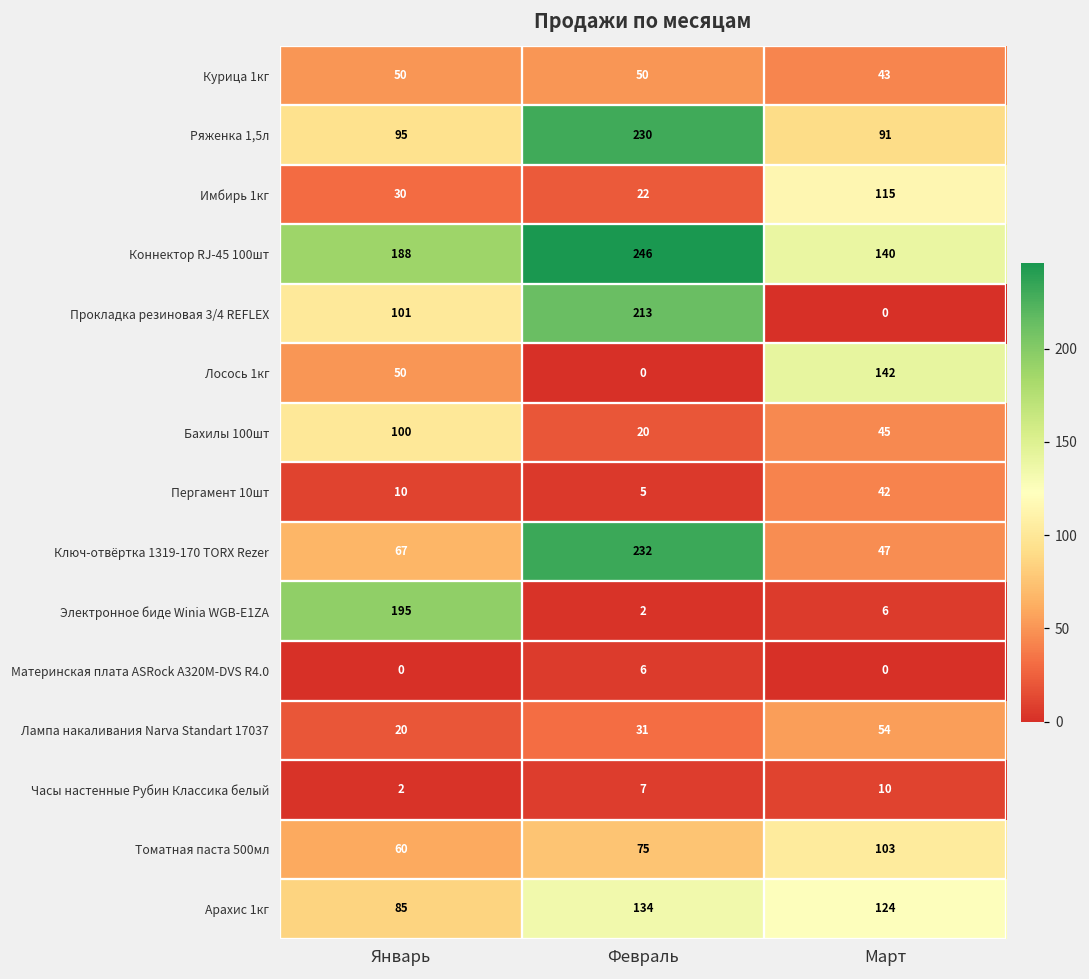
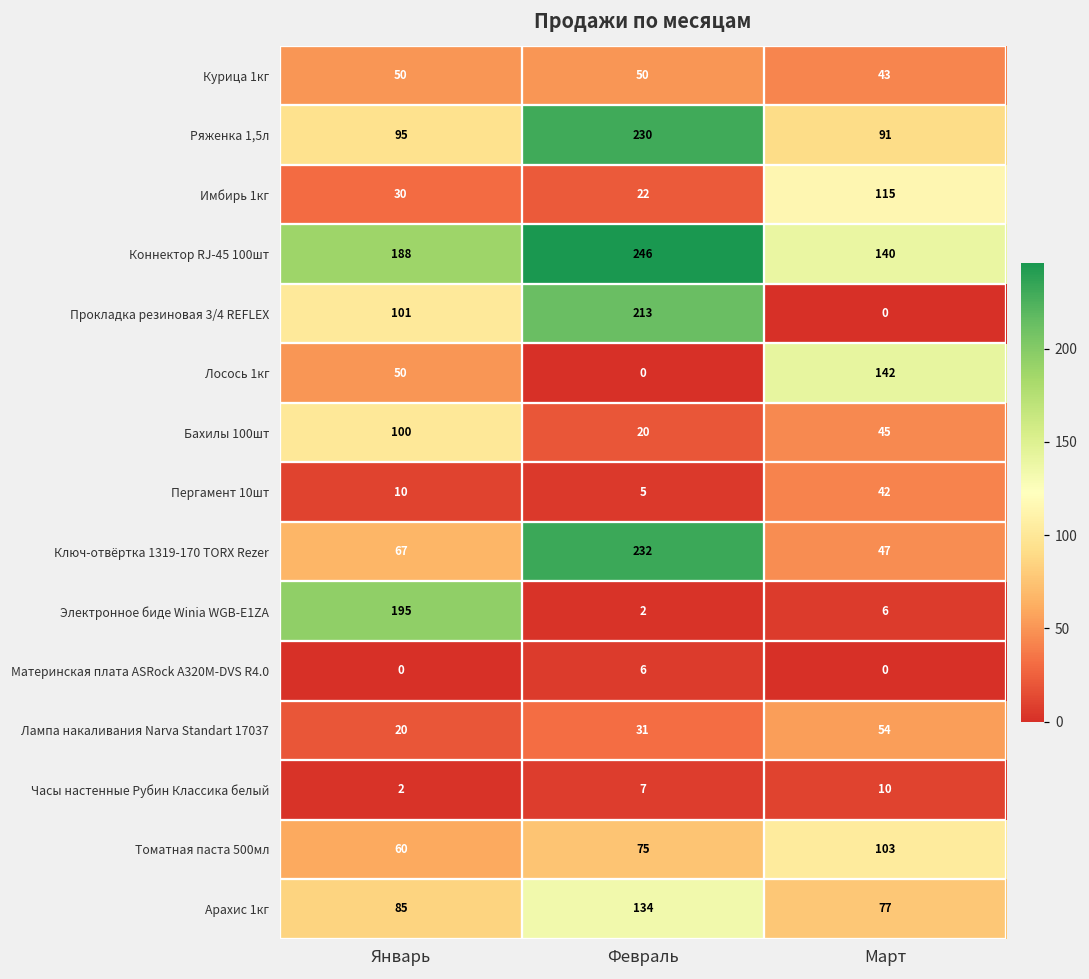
  {
    "Курица 1кг": {
      "Январь": 50,
      "Февраль": 50,
      "Март": 43
    },
    "Ряженка 1,5л": {
      "Январь": 95,
      "Февраль": 230,
      "Март": 91
    },
    "Имбирь 1кг": {
      "Январь": 30,
      "Февраль": 22,
      "Март": 115
    },
    "Коннектор RJ-45 100шт": {
      "Январь": 188,
      "Февраль": 246,
      "Март": 140
    },
    "Прокладка резиновая 3/4 REFLEX": {
      "Январь": 101,
      "Февраль": 213,
      "Март": 0
    },
    "Лосось 1кг": {
      "Январь": 50,
      "Февраль": 0,
      "Март": 142
    },
    "Бахилы 100шт": {
      "Январь": 100,
      "Февраль": 20,
      "Март": 45
    },
    "Пергамент 10шт": {
      "Январь": 10,
      "Февраль": 5,
      "Март": 42
    },
    "Ключ-отвёртка 1319-170 TORX Rezer": {
      "Январь": 67,
      "Февраль": 232,
      "Март": 47
    },
    "Электронное биде Winia WGB-E1ZA": {
      "Январь": 195,
      "Февраль": 2,
      "Март": 6
    },
    "Материнская плата ASRock A320M-DVS R4.0": {
      "Январь": 0,
      "Февраль": 6,
      "Март": 0
    },
    "Лампа накаливания Narva Standart 17037": {
      "Январь": 20,
      "Февраль": 31,
      "Март": 54
    },
    "Часы настенные Рубин Классика белый": {
      "Январь": 2,
      "Февраль": 7,
      "Март": 10
    },
    "Томатная паста 500мл": {
      "Январь": 60,
      "Февраль": 75,
      "Март": 103
    },
    "Арахис 1кг": {
      "Январь": 85,
      "Февраль": 134,
-     "Март": 124
+     "Март": 77
    }
  }
